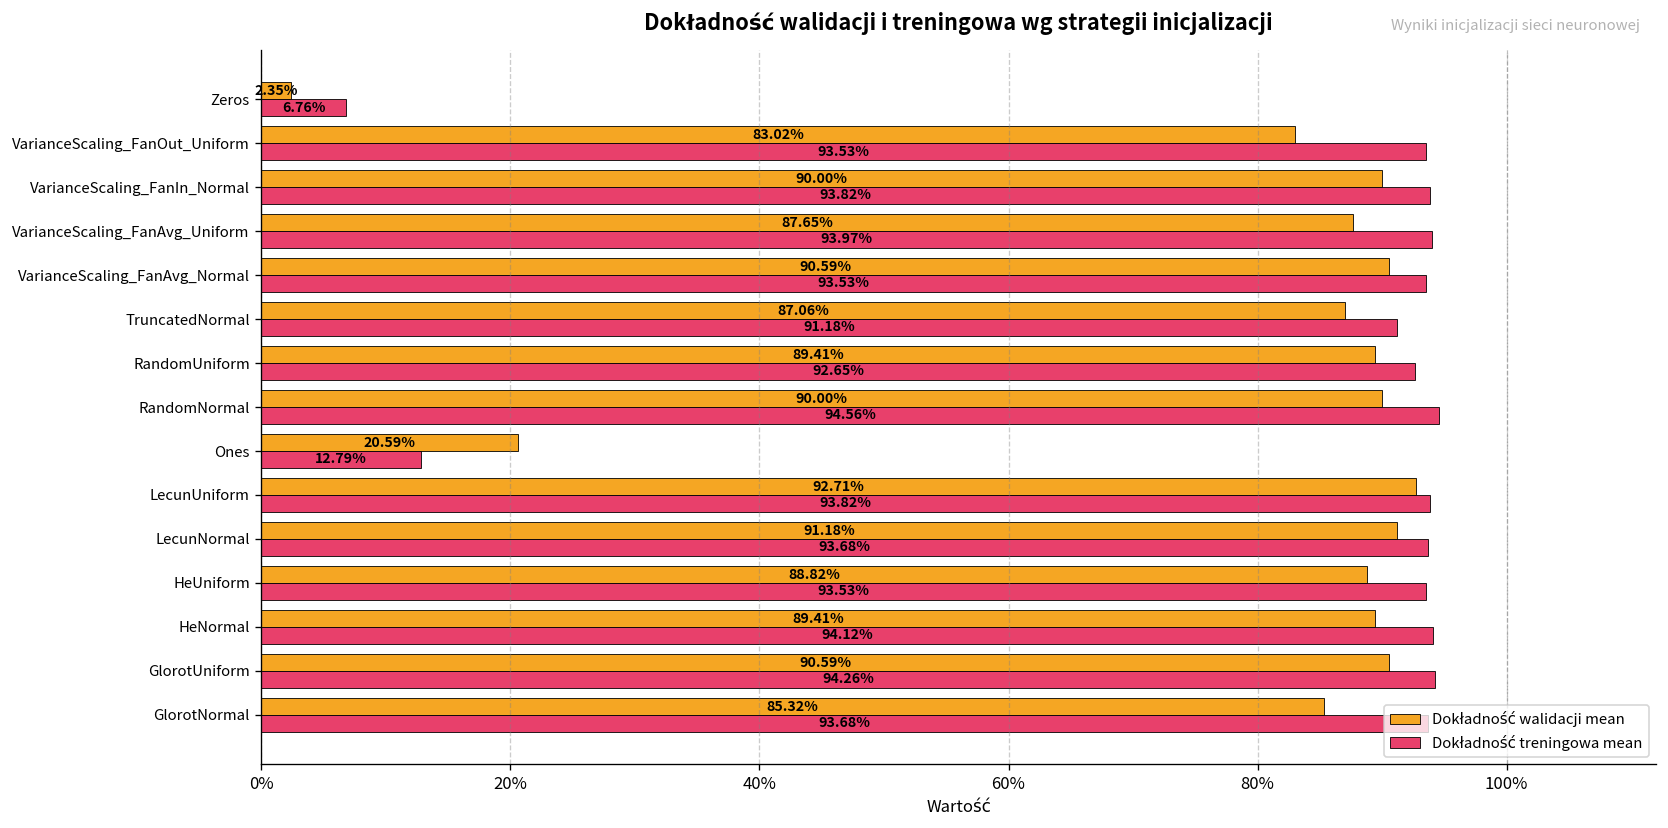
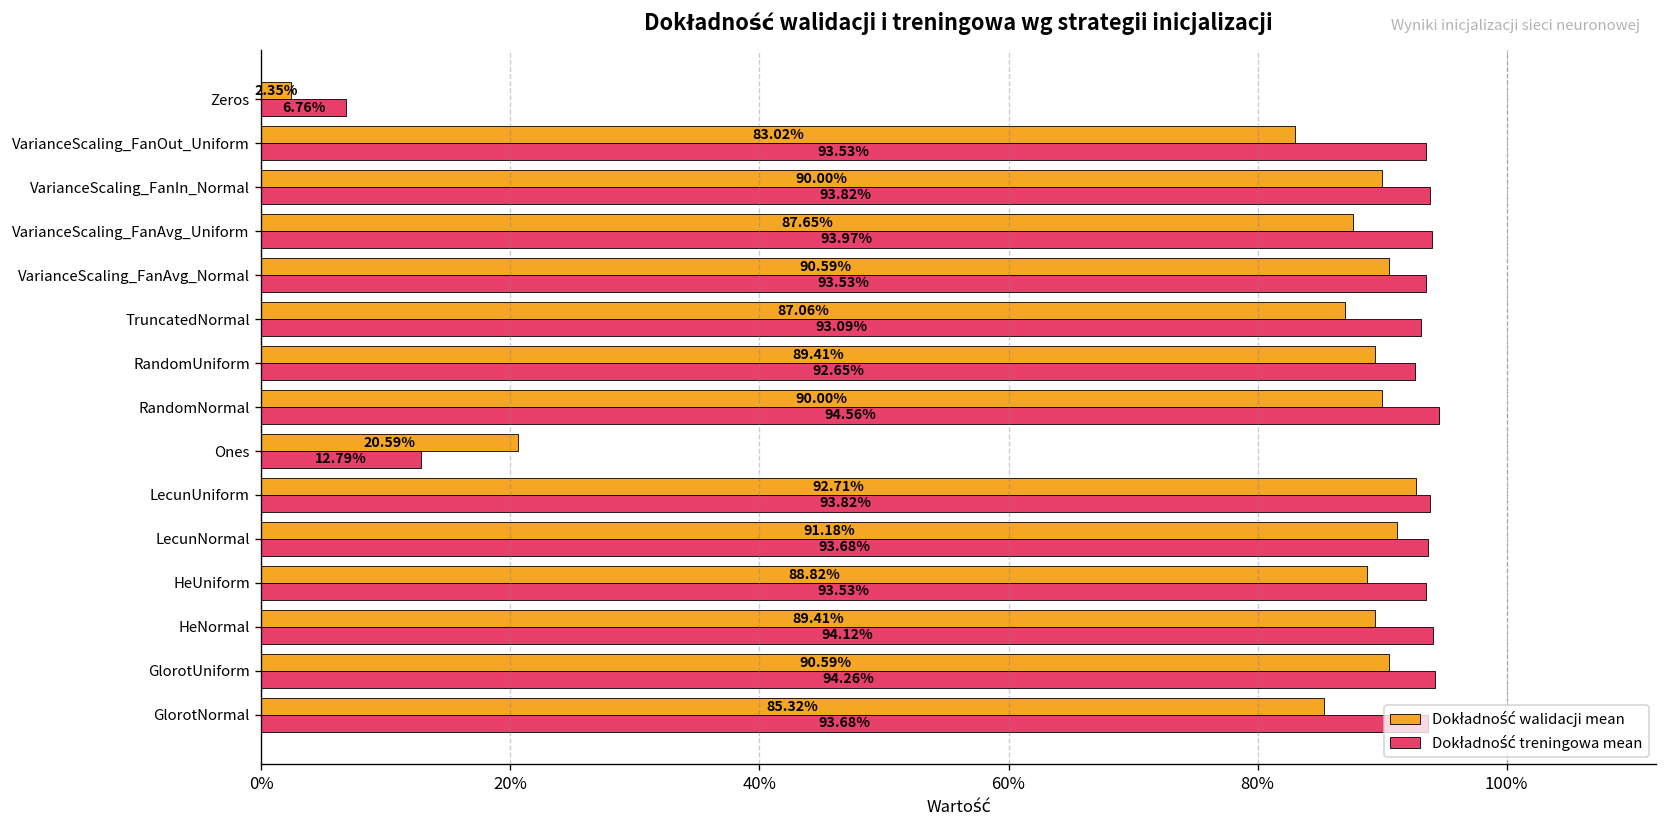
  {
    "Dokładność walidacji mean": {
      "Zeros": "2.35%",
      "VarianceScaling_FanOut_Uniform": "83.02%",
      "VarianceScaling_FanIn_Normal": "90.00%",
      "VarianceScaling_FanAvg_Uniform": "87.65%",
      "VarianceScaling_FanAvg_Normal": "90.59%",
      "TruncatedNormal": "87.06%",
      "RandomUniform": "89.41%",
      "RandomNormal": "90.00%",
      "Ones": "20.59%",
      "LecunUniform": "92.71%",
      "LecunNormal": "91.18%",
      "HeUniform": "88.82%",
      "HeNormal": "89.41%",
      "GlorotUniform": "90.59%",
      "GlorotNormal": "85.32%"
    },
    "Dokładność treningowa mean": {
      "Zeros": "6.76%",
      "VarianceScaling_FanOut_Uniform": "93.53%",
      "VarianceScaling_FanIn_Normal": "93.82%",
      "VarianceScaling_FanAvg_Uniform": "93.97%",
      "VarianceScaling_FanAvg_Normal": "93.53%",
-     "TruncatedNormal": "91.18%",
+     "TruncatedNormal": "93.09%",
      "RandomUniform": "92.65%",
      "RandomNormal": "94.56%",
      "Ones": "12.79%",
      "LecunUniform": "93.82%",
      "LecunNormal": "93.68%",
      "HeUniform": "93.53%",
      "HeNormal": "94.12%",
      "GlorotUniform": "94.26%"
    }
  }
